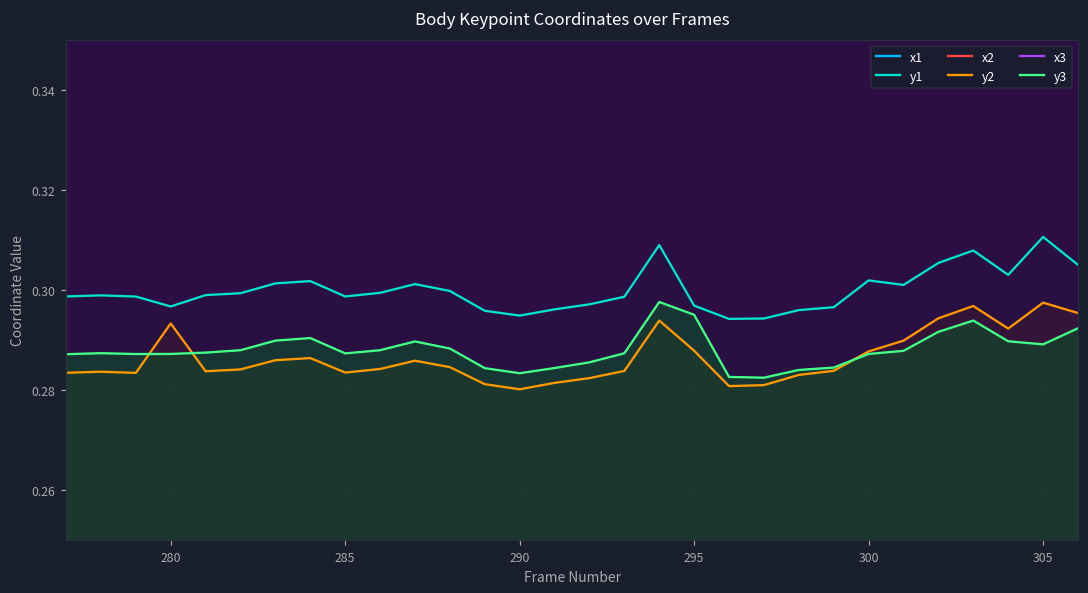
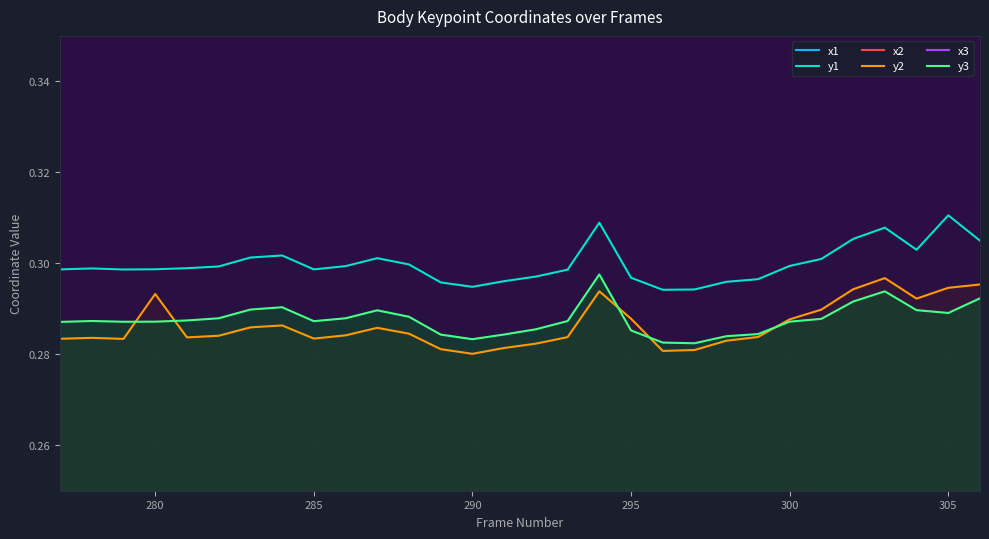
  {
    "y1": {
-     "280": 0.297,
+     "280": 0.299,
      "285": 0.299,
      "290": 0.295,
      "295": 0.297,
-     "300": 0.302,
+     "300": 0.299,
      "305": 0.311
    },
    "y2": {
      "280": 0.293,
      "285": 0.283,
      "290": 0.280,
      "295": 0.288,
-     "305": 0.297
+     "305": 0.295
    },
    "y3": {
      "280": 0.287,
      "285": 0.287,
      "290": 0.283,
-     "295": 0.295,
+     "295": 0.285,
      "305": 0.289
    }
  }
